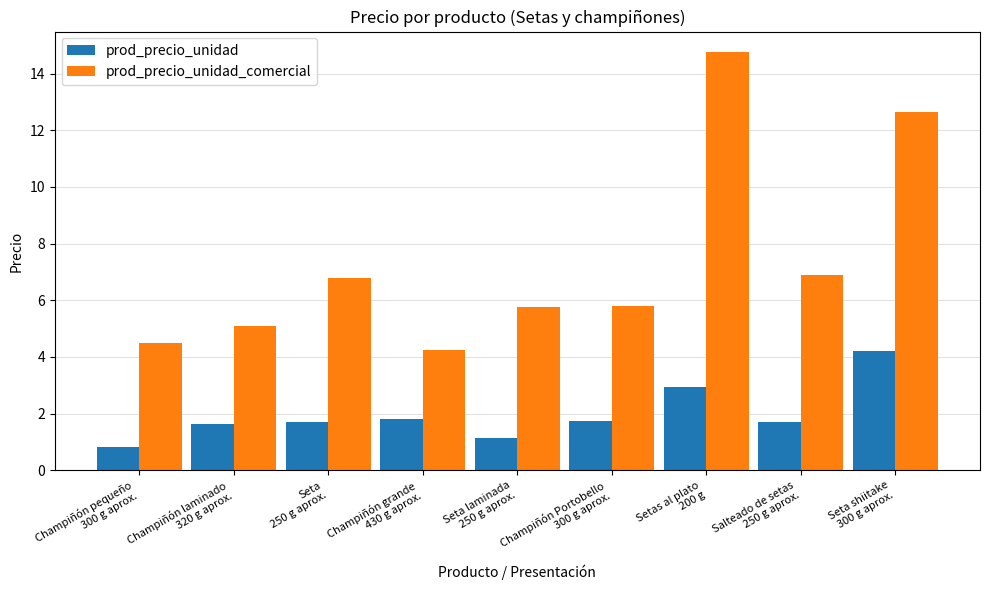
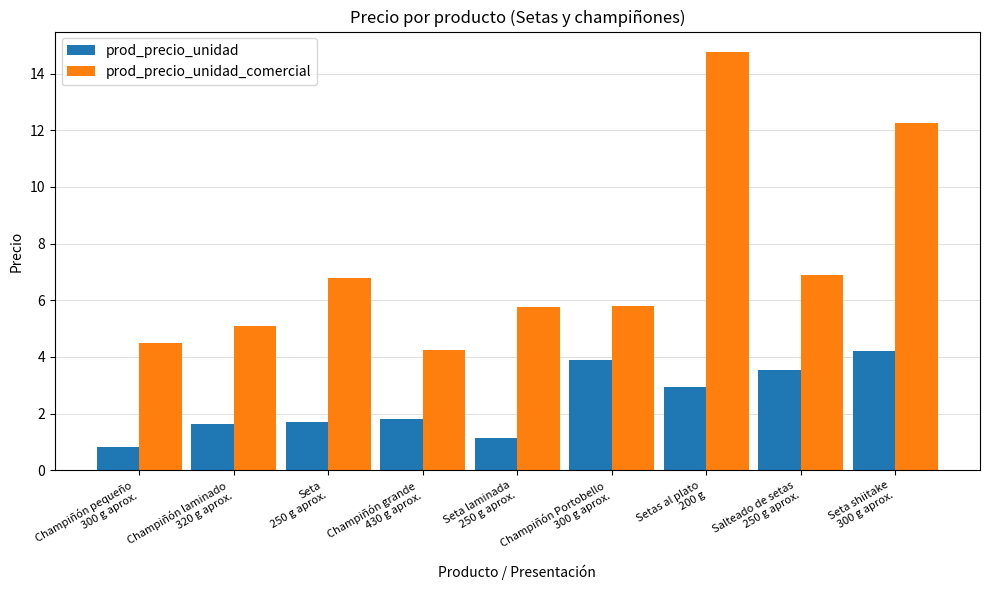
  {
    "prod_precio_unidad": {
      "Champiñón pequeño 300 g aprox.": 0.8,
      "Champiñón laminado 320 g aprox.": 1.6,
      "Seta 250 g aprox.": 1.7,
      "Champiñón grande 430 g aprox.": 1.8,
      "Seta laminada 250 g aprox.": 1.2,
-     "Champiñón Portobello 300 g aprox.": 1.7,
+     "Champiñón Portobello 300 g aprox.": 3.9,
      "Setas al plato 200 g": 3.0,
-     "Salteado de setas 250 g aprox.": 1.7,
+     "Salteado de setas 250 g aprox.": 3.6,
      "Seta shiitake 300 g aprox.": 4.2
    },
    "prod_precio_unidad_comercial": {
      "Champiñón pequeño 300 g aprox.": 4.5,
      "Champiñón laminado 320 g aprox.": 5.1,
      "Seta 250 g aprox.": 6.8,
      "Champiñón grande 430 g aprox.": 4.2,
      "Seta laminada 250 g aprox.": 5.8,
      "Champiñón Portobello 300 g aprox.": 5.8,
      "Setas al plato 200 g": 14.8,
      "Salteado de setas 250 g aprox.": 6.9,
-     "Seta shiitake 300 g aprox.": 12.7
+     "Seta shiitake 300 g aprox.": 12.3
    }
  }
